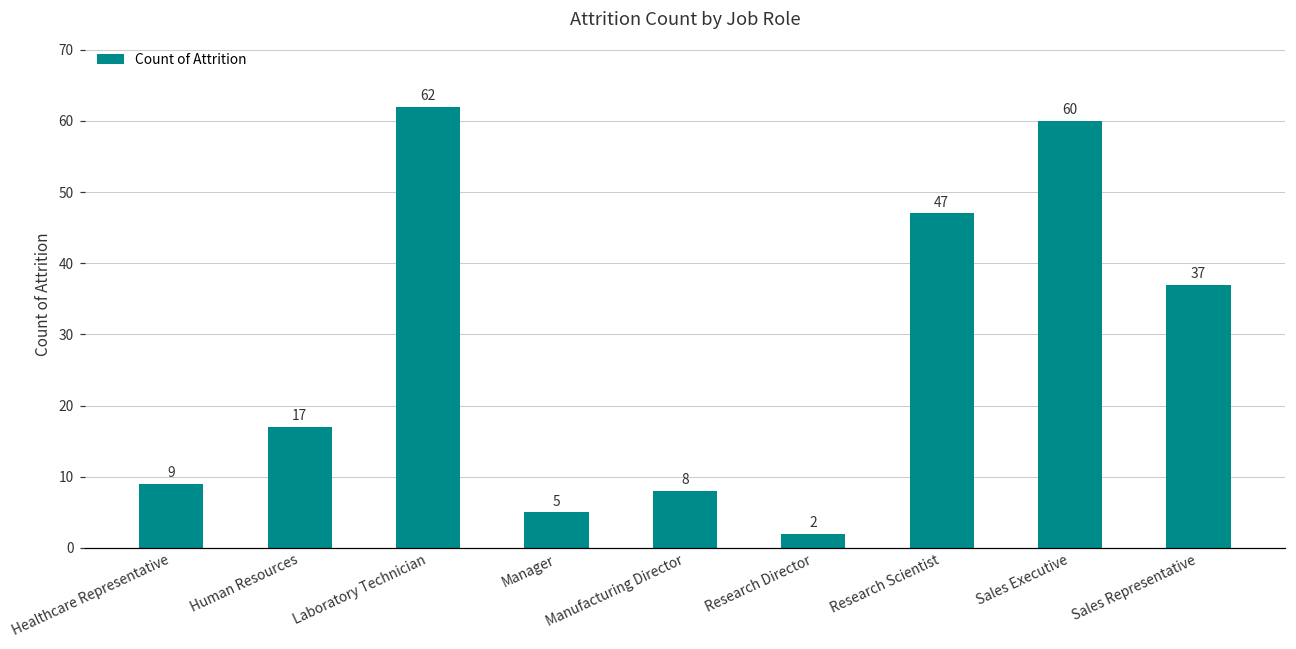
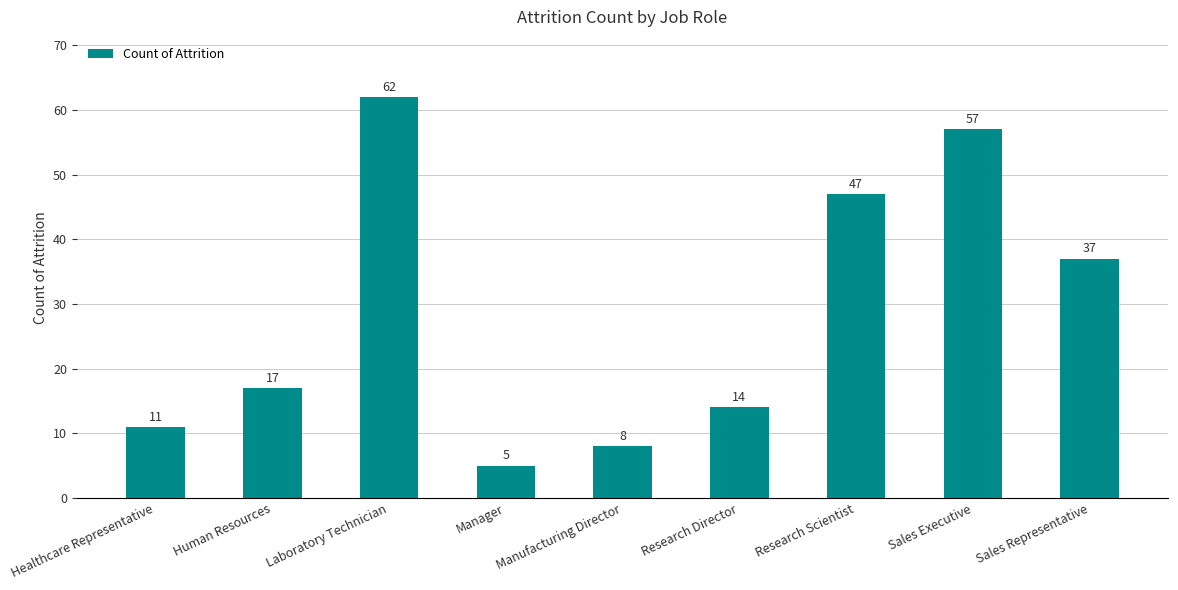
  {
-   "Healthcare Representative": 9,
+   "Healthcare Representative": 11,
    "Human Resources": 17,
    "Laboratory Technician": 62,
    "Manager": 5,
    "Manufacturing Director": 8,
-   "Research Director": 2,
+   "Research Director": 14,
    "Research Scientist": 47,
-   "Sales Executive": 60,
+   "Sales Executive": 57,
    "Sales Representative": 37
  }
